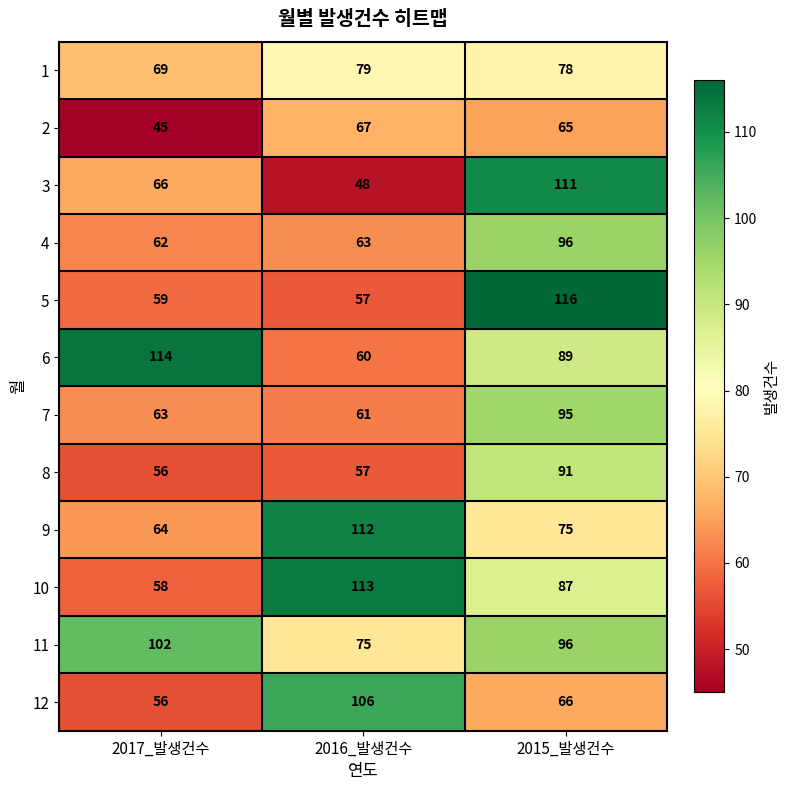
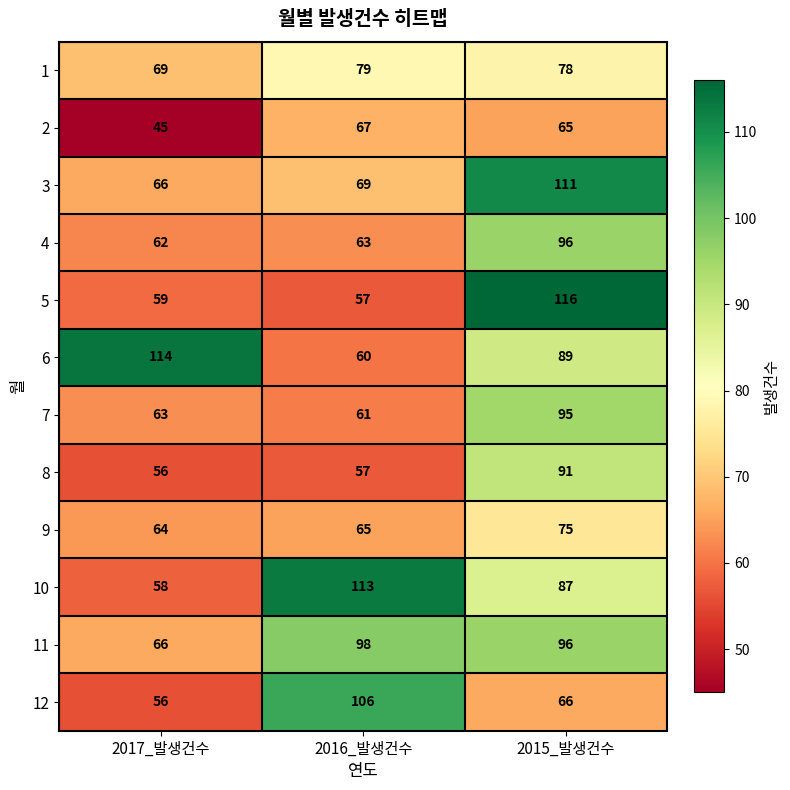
  {
    "1": {
      "2017_발생건수": 69,
      "2016_발생건수": 79,
      "2015_발생건수": 78
    },
    "2": {
      "2017_발생건수": 45,
      "2016_발생건수": 67,
      "2015_발생건수": 65
    },
    "3": {
      "2017_발생건수": 66,
-     "2016_발생건수": 48,
+     "2016_발생건수": 69,
      "2015_발생건수": 111
    },
    "4": {
      "2017_발생건수": 62,
      "2016_발생건수": 63,
      "2015_발생건수": 96
    },
    "5": {
      "2017_발생건수": 59,
      "2016_발생건수": 57,
      "2015_발생건수": 116
    },
    "6": {
      "2017_발생건수": 114,
      "2016_발생건수": 60,
      "2015_발생건수": 89
    },
    "7": {
      "2017_발생건수": 63,
      "2016_발생건수": 61,
      "2015_발생건수": 95
    },
    "8": {
      "2017_발생건수": 56,
      "2016_발생건수": 57,
      "2015_발생건수": 91
    },
    "9": {
      "2017_발생건수": 64,
-     "2016_발생건수": 112,
+     "2016_발생건수": 65,
      "2015_발생건수": 75
    },
    "10": {
      "2017_발생건수": 58,
      "2016_발생건수": 113,
      "2015_발생건수": 87
    },
    "11": {
-     "2017_발생건수": 102,
-     "2016_발생건수": 75,
+     "2017_발생건수": 66,
+     "2016_발생건수": 98,
      "2015_발생건수": 96
    },
    "12": {
      "2017_발생건수": 56,
      "2016_발생건수": 106,
      "2015_발생건수": 66
    }
  }
